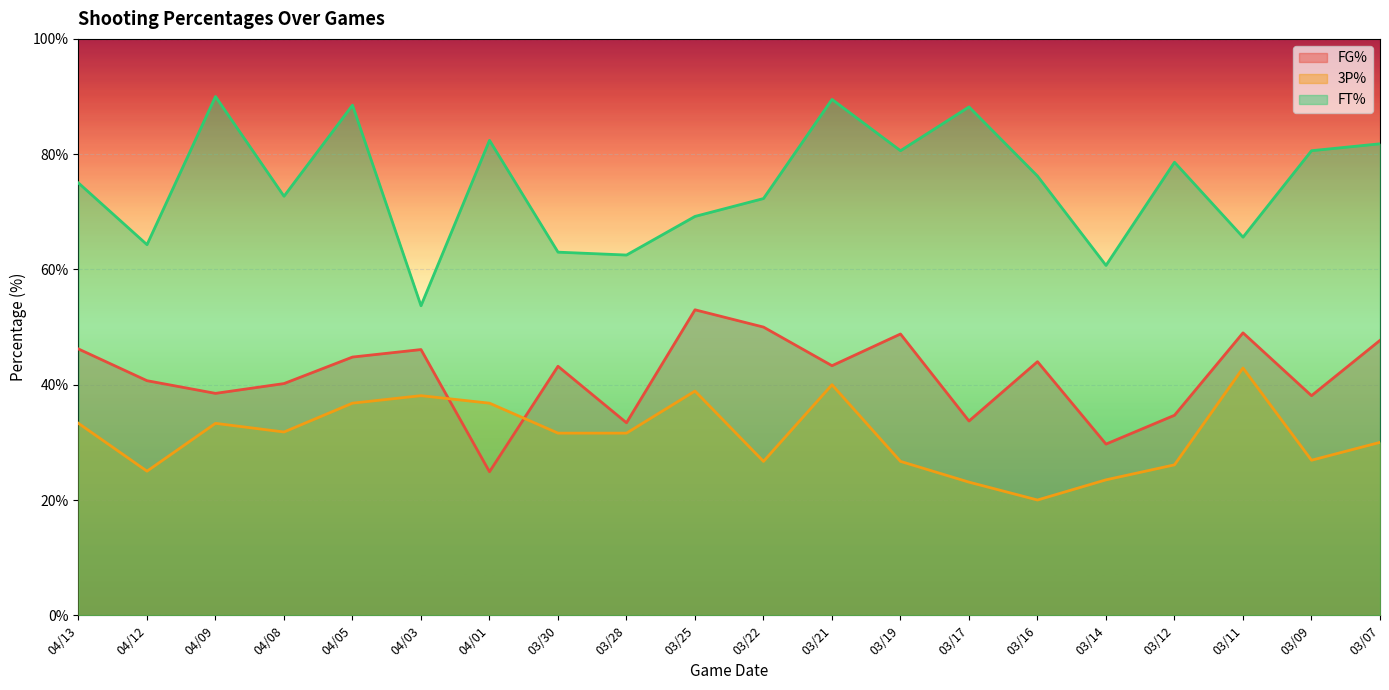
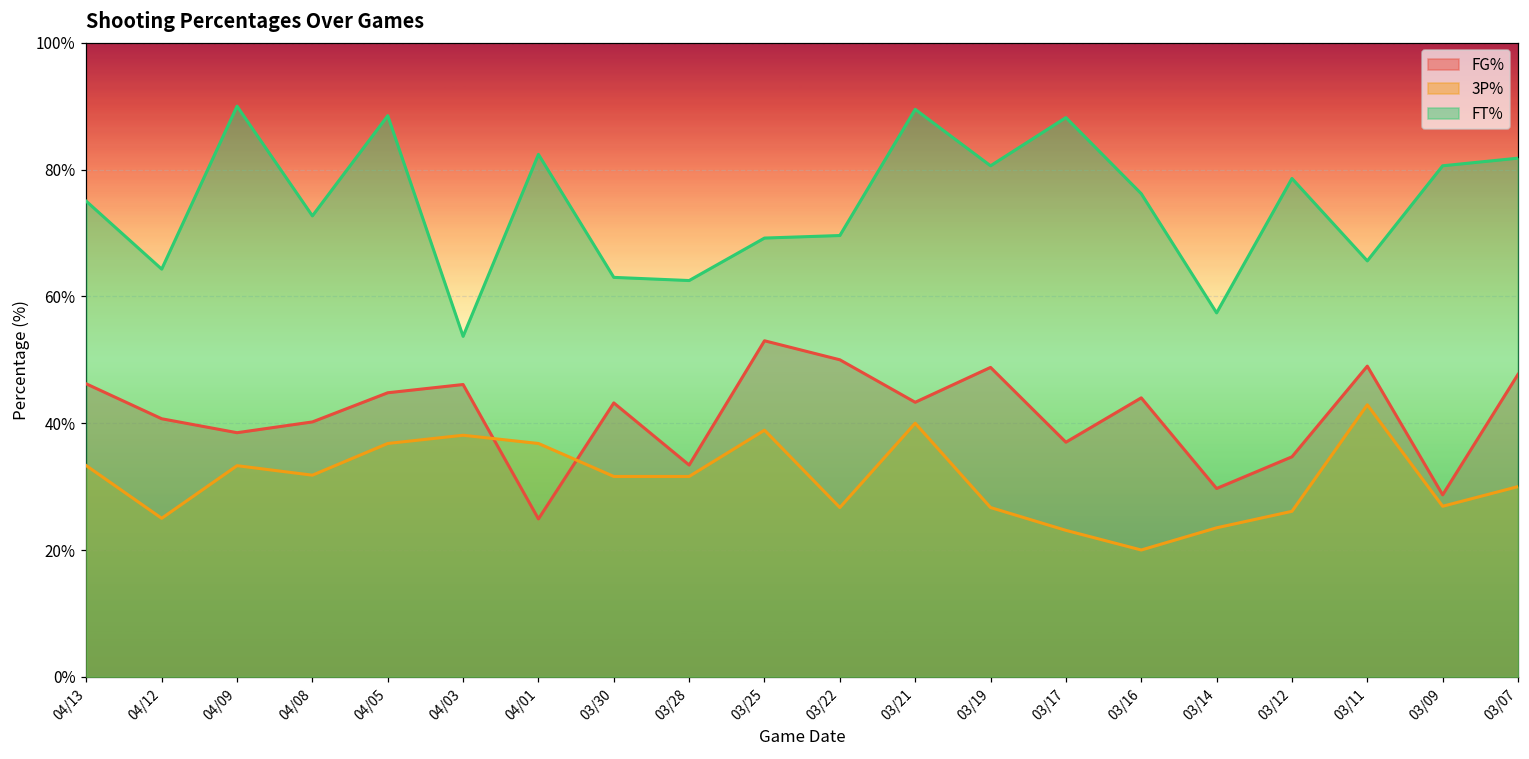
  {
    "FG%": {
      "04/13": "46%",
      "04/12": "41%",
      "04/09": "39%",
      "04/08": "40%",
      "04/05": "45%",
      "04/03": "46%",
      "04/01": "25%",
      "03/30": "43%",
      "03/28": "33%",
      "03/25": "53%",
      "03/22": "50%",
      "03/21": "43%",
      "03/19": "49%",
-     "03/17": "34%",
+     "03/17": "37%",
      "03/16": "44%",
      "03/14": "30%",
      "03/12": "35%",
      "03/11": "49%",
-     "03/09": "38%",
+     "03/09": "29%",
      "03/07": "48%"
    },
    "3P%": {
      "04/13": "33%",
      "04/12": "25%",
      "04/09": "33%",
      "04/08": "32%",
      "04/05": "37%",
      "04/03": "38%",
      "04/01": "37%",
      "03/30": "32%",
      "03/28": "32%",
      "03/25": "39%",
      "03/22": "27%",
      "03/21": "40%",
      "03/19": "27%",
      "03/17": "23%",
      "03/16": "20%",
      "03/14": "24%",
      "03/12": "26%",
      "03/11": "43%",
      "03/09": "27%",
      "03/07": "30%"
    },
    "FT%": {
      "04/13": "75%",
      "04/12": "64%",
      "04/09": "90%",
      "04/08": "73%",
      "04/05": "89%",
      "04/03": "54%",
      "04/01": "82%",
      "03/30": "63%",
      "03/28": "63%",
      "03/25": "69%",
-     "03/22": "72%",
+     "03/22": "70%",
      "03/21": "90%",
      "03/19": "81%",
      "03/17": "88%",
      "03/16": "76%",
-     "03/14": "61%",
+     "03/14": "57%",
      "03/12": "79%",
      "03/11": "66%",
      "03/09": "81%",
      "03/07": "82%"
    }
  }
